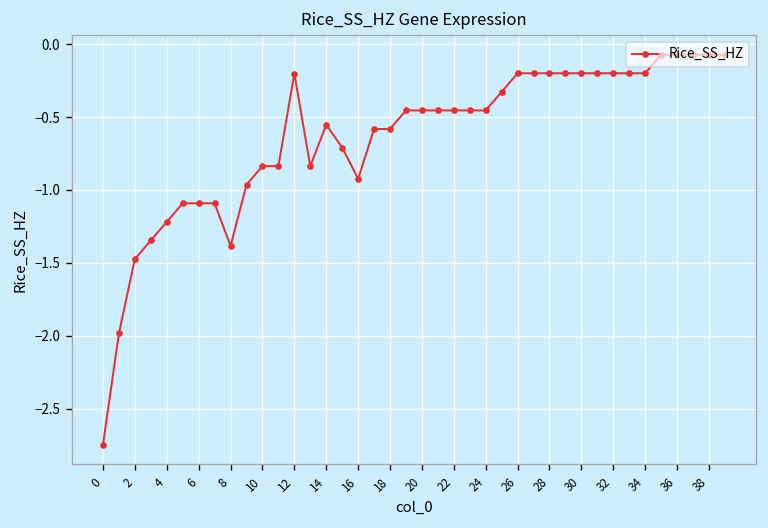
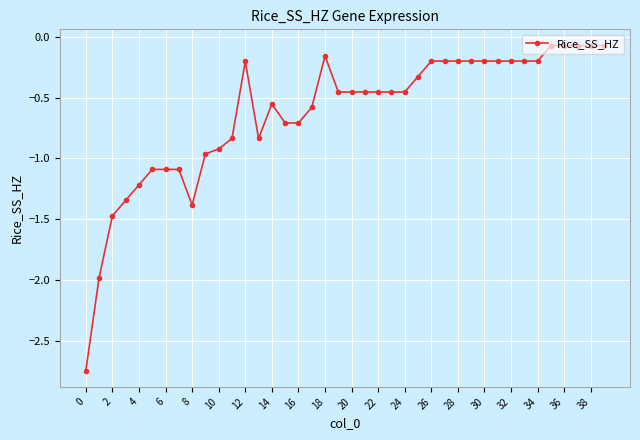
  {
    "0": -2.75,
    "2": -1.47,
    "4": -1.22,
    "6": -1.09,
    "8": -1.38,
-   "10": -0.84,
+   "10": -0.92,
    "12": -0.20,
    "14": -0.55,
-   "16": -0.92,
-   "18": -0.58,
+   "16": -0.71,
+   "18": -0.16,
    "20": -0.45,
    "22": -0.45,
    "24": -0.45,
    "26": -0.20,
    "28": -0.20,
    "30": -0.20,
    "32": -0.20,
    "34": -0.20
  }
